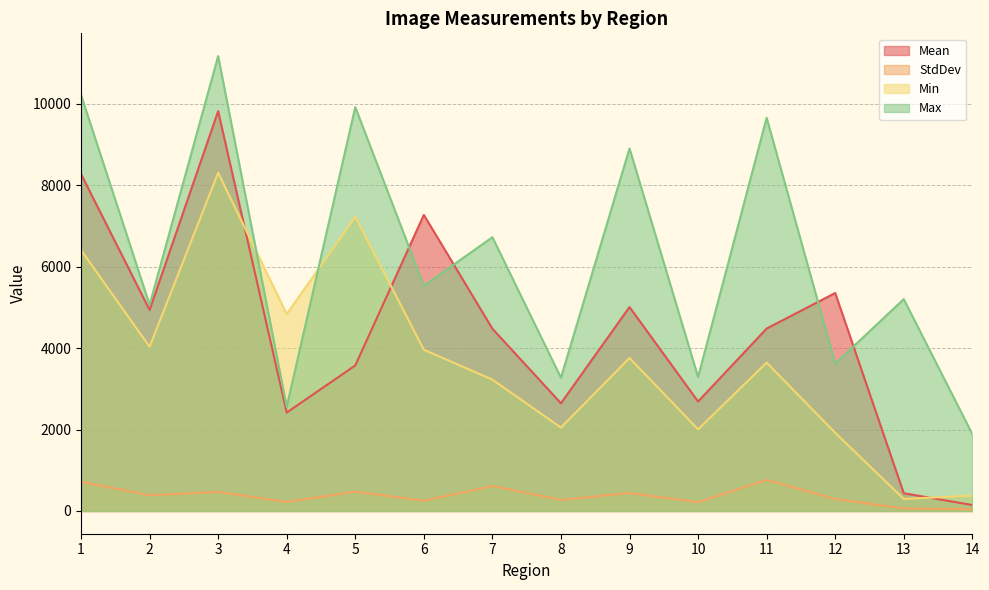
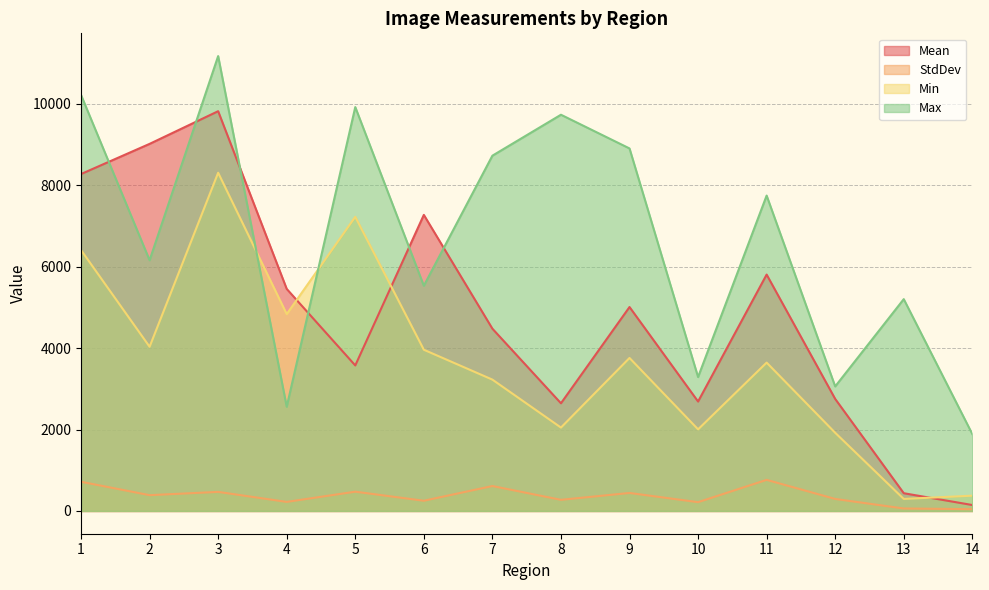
  {
    "Mean": {
      "1": 8300,
-     "2": 4900,
+     "2": 9000,
      "3": 9800,
-     "4": 2400,
+     "4": 5500,
      "5": 3600,
      "6": 7300,
      "7": 4500,
      "8": 2600,
      "9": 5000,
      "10": 2700,
-     "11": 4500,
-     "12": 5400,
+     "11": 5800,
+     "12": 2800,
      "13": 400,
      "14": 100
    },
    "Max": {
      "1": 10200,
-     "2": 5100,
+     "2": 6200,
      "3": 11200,
      "4": 2600,
      "5": 9900,
      "6": 5500,
-     "7": 6700,
-     "8": 3300,
+     "7": 8700,
+     "8": 9700,
      "9": 8900,
      "10": 3300,
-     "11": 9700,
-     "12": 3600,
+     "11": 7700,
+     "12": 3100,
      "13": 5200,
      "14": 1900
    }
  }
